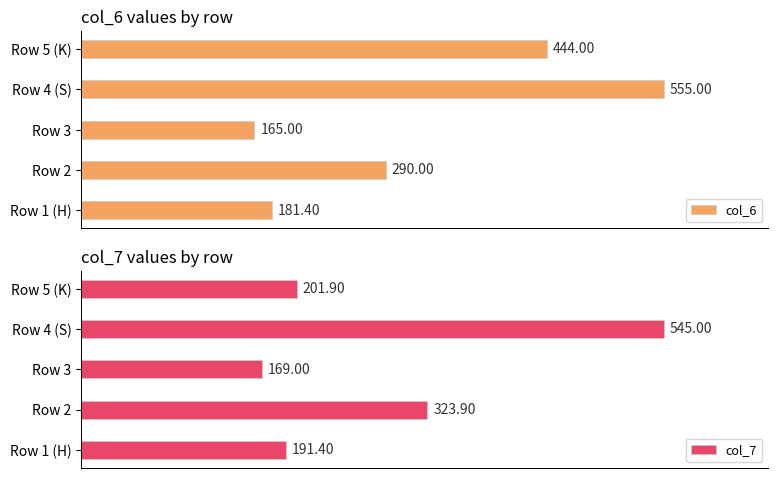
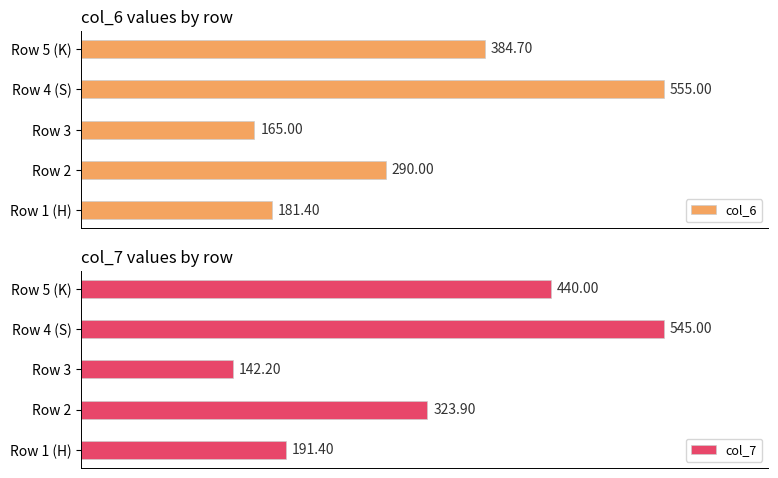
  {
    "col_6 values by row": {
-     "Row 5 (K)": 444.00,
+     "Row 5 (K)": 384.70,
      "Row 4 (S)": 555.00,
      "Row 3": 165.00,
      "Row 2": 290.00,
      "Row 1 (H)": 181.40
    },
    "col_7 values by row": {
-     "Row 5 (K)": 201.90,
+     "Row 5 (K)": 440.00,
      "Row 4 (S)": 545.00,
-     "Row 3": 169.00,
+     "Row 3": 142.20,
      "Row 2": 323.90,
      "Row 1 (H)": 191.40
    }
  }
